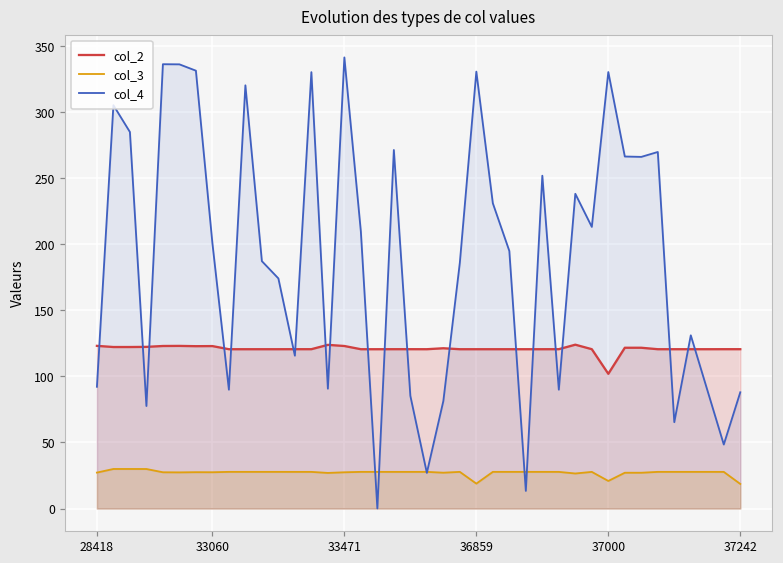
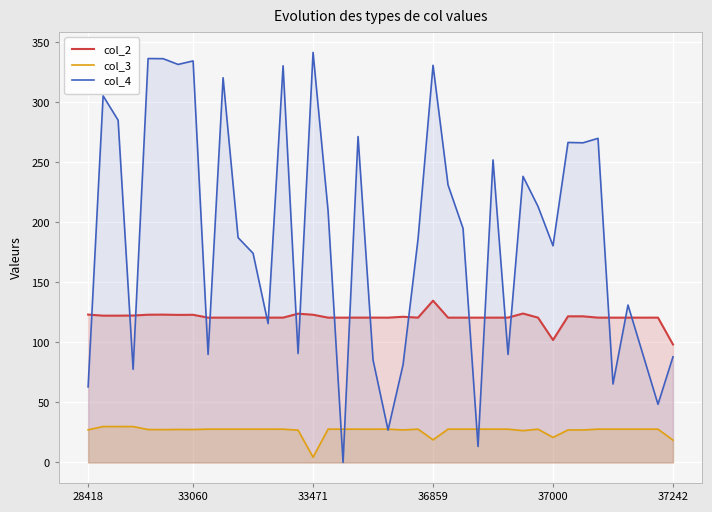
  {
    "col_2": {
      "28418": 123,
      "33060": 123,
      "33471": 123,
-     "36859": 121,
+     "36859": 135,
      "37000": 102,
-     "37242": 121
+     "37242": 98
    },
    "col_3": {
      "28418": 27,
      "33060": 27,
-     "33471": 27,
+     "33471": 4,
      "36859": 19,
      "37000": 21,
      "37242": 19
    },
    "col_4": {
-     "28418": 92,
-     "33060": 201,
+     "28418": 63,
+     "33060": 334,
      "33471": 342,
      "36859": 331,
-     "37000": 331,
+     "37000": 180,
      "37242": 88
    }
  }
